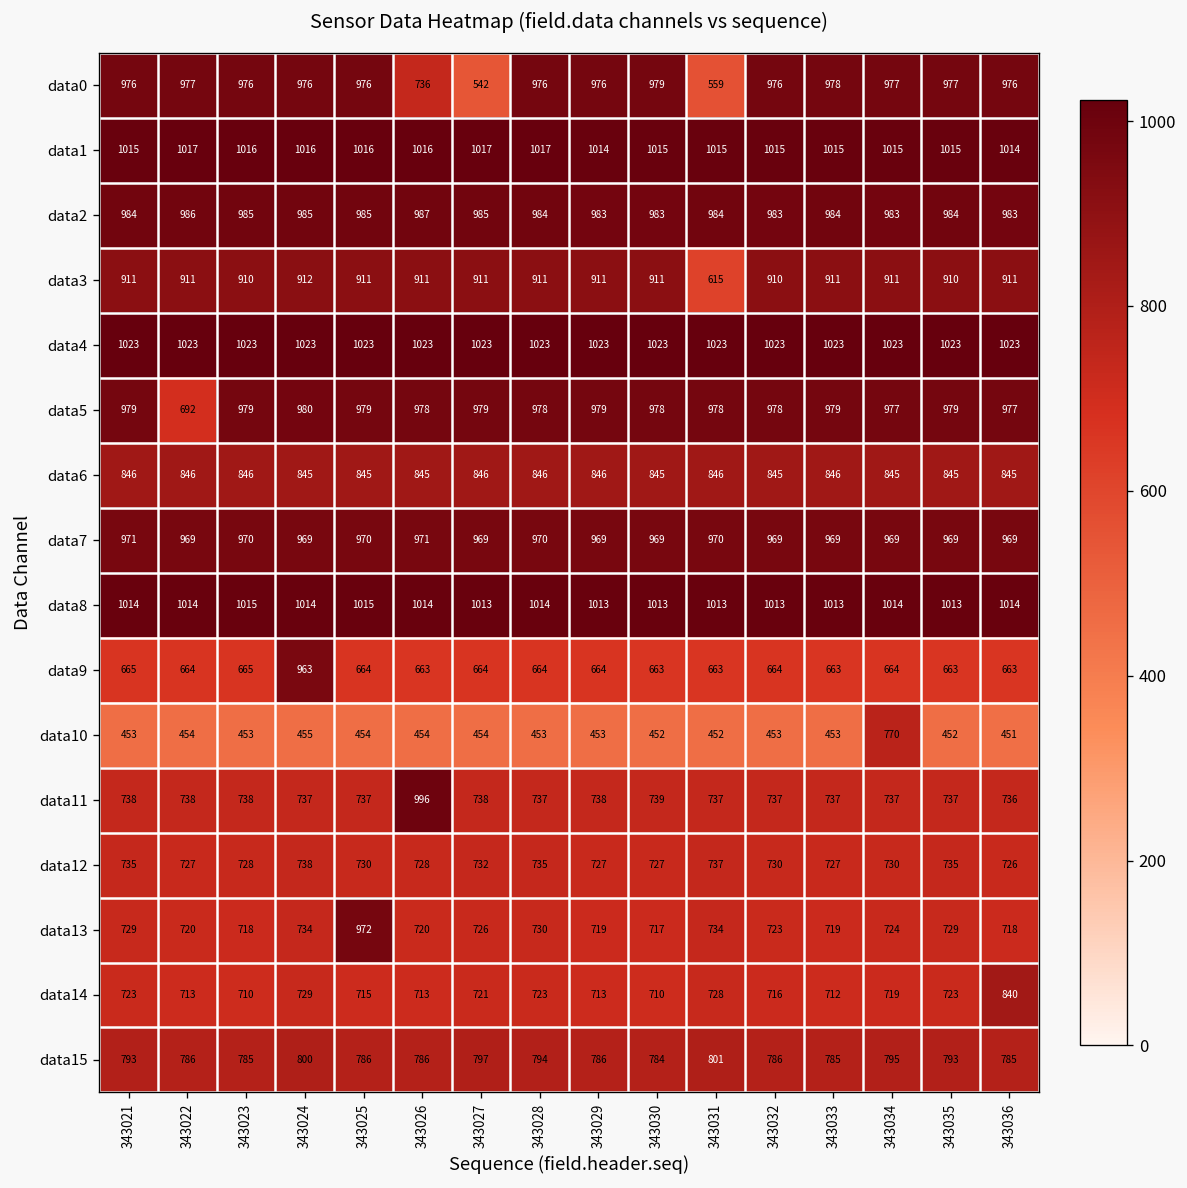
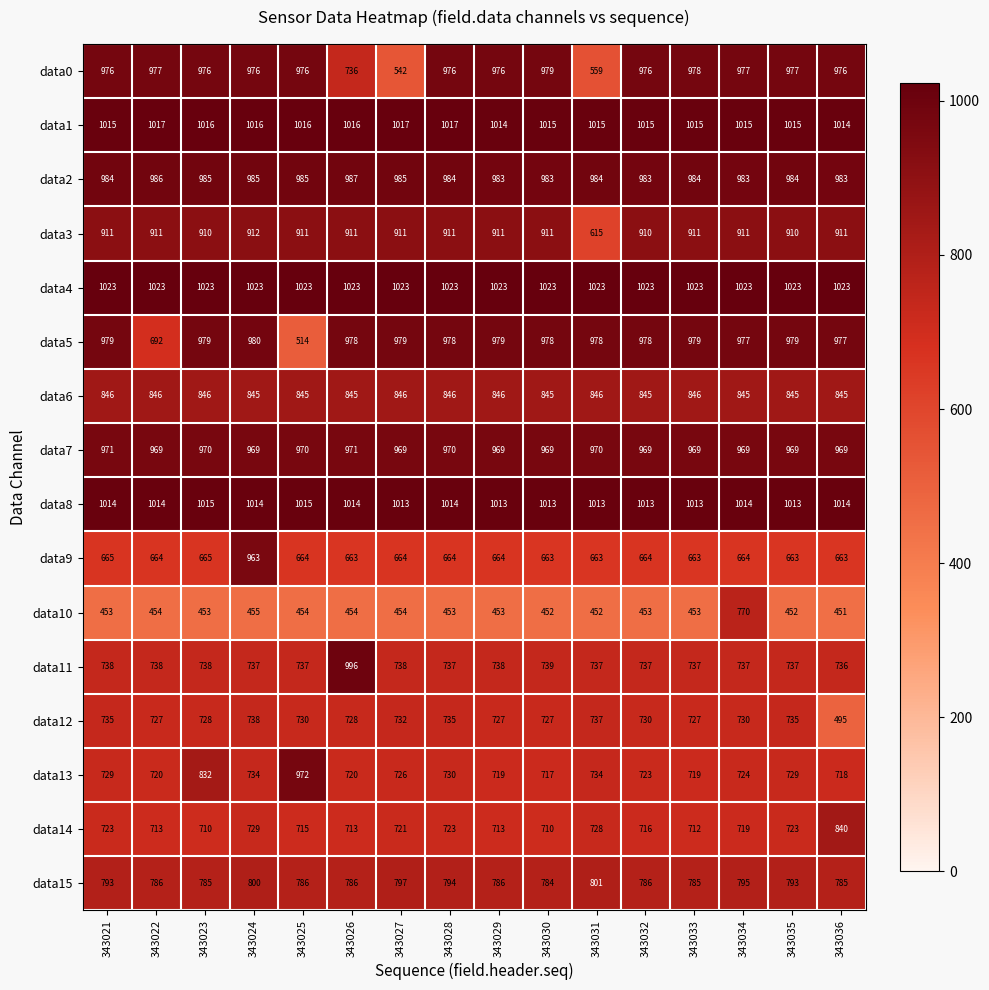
  {
    "data5": {
      "343021": 979,
      "343022": 692,
      "343023": 979,
      "343024": 980,
-     "343025": 979,
+     "343025": 514,
      "343026": 978,
      "343027": 979,
      "343028": 978,
      "343029": 979,
      "343030": 978,
      "343031": 978,
      "343032": 978,
      "343033": 979,
      "343034": 977,
      "343035": 979,
      "343036": 977
    },
    "data12": {
      "343021": 735,
      "343022": 727,
      "343023": 728,
      "343024": 738,
      "343025": 730,
      "343026": 728,
      "343027": 732,
      "343028": 735,
      "343029": 727,
      "343030": 727,
      "343031": 737,
      "343032": 730,
      "343033": 727,
      "343034": 730,
      "343035": 735,
-     "343036": 726
+     "343036": 495
    },
    "data13": {
      "343021": 729,
      "343022": 720,
-     "343023": 718,
+     "343023": 832,
      "343024": 734,
      "343025": 972,
      "343026": 720,
      "343027": 726,
      "343028": 730,
      "343029": 719,
      "343030": 717,
      "343031": 734,
      "343032": 723,
      "343033": 719,
      "343034": 724,
      "343035": 729,
      "343036": 718
    }
  }
